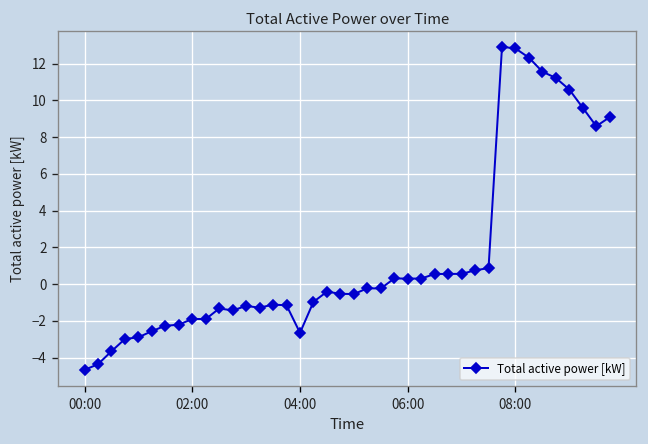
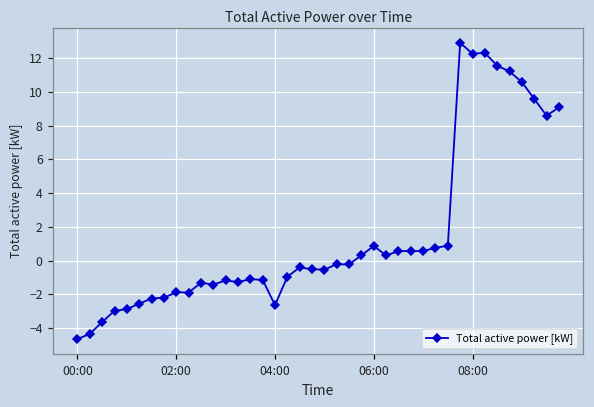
  {
    "00:00": -4.7,
    "02:00": -1.9,
    "04:00": -2.6,
-   "06:00": 0.3,
-   "08:00": 12.8
+   "06:00": 0.9,
+   "08:00": 12.3
  }
